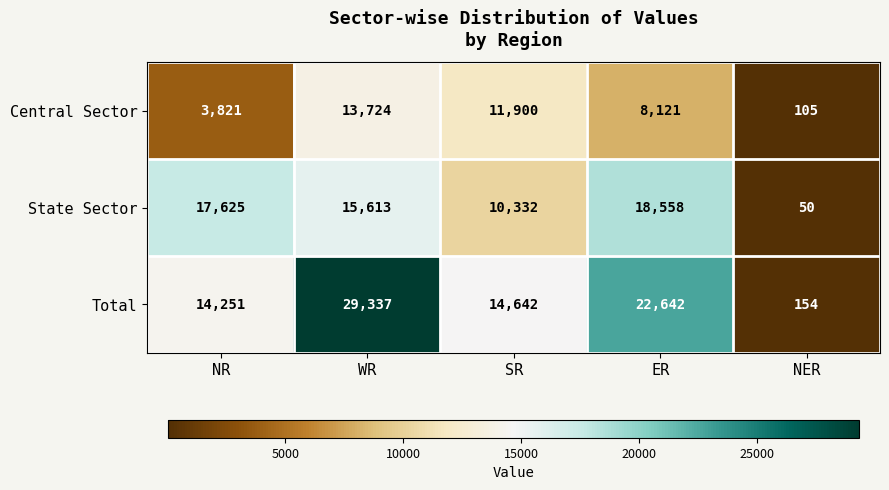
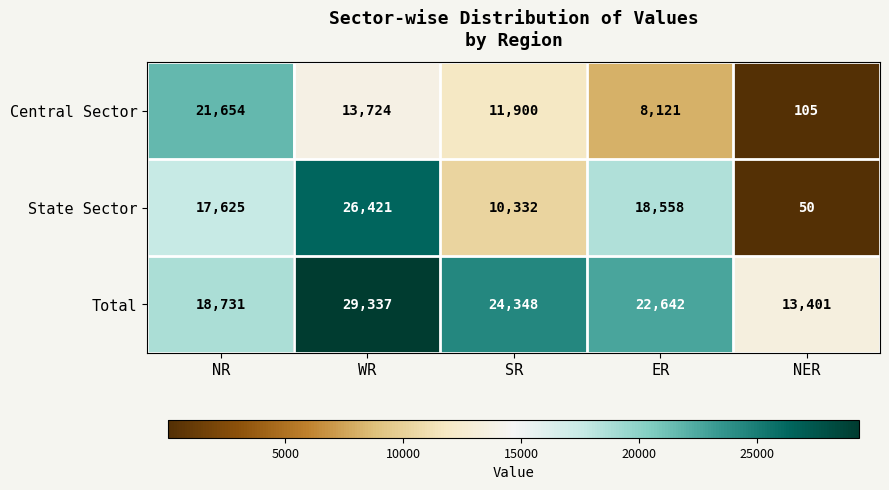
  {
    "Central Sector": {
-     "NR": "3,821",
+     "NR": "21,654",
      "WR": "13,724",
      "SR": "11,900",
      "ER": "8,121",
      "NER": "105"
    },
    "State Sector": {
      "NR": "17,625",
-     "WR": "15,613",
+     "WR": "26,421",
      "SR": "10,332",
      "ER": "18,558",
      "NER": "50"
    },
    "Total": {
-     "NR": "14,251",
+     "NR": "18,731",
      "WR": "29,337",
-     "SR": "14,642",
+     "SR": "24,348",
      "ER": "22,642",
-     "NER": "154"
+     "NER": "13,401"
    }
  }
